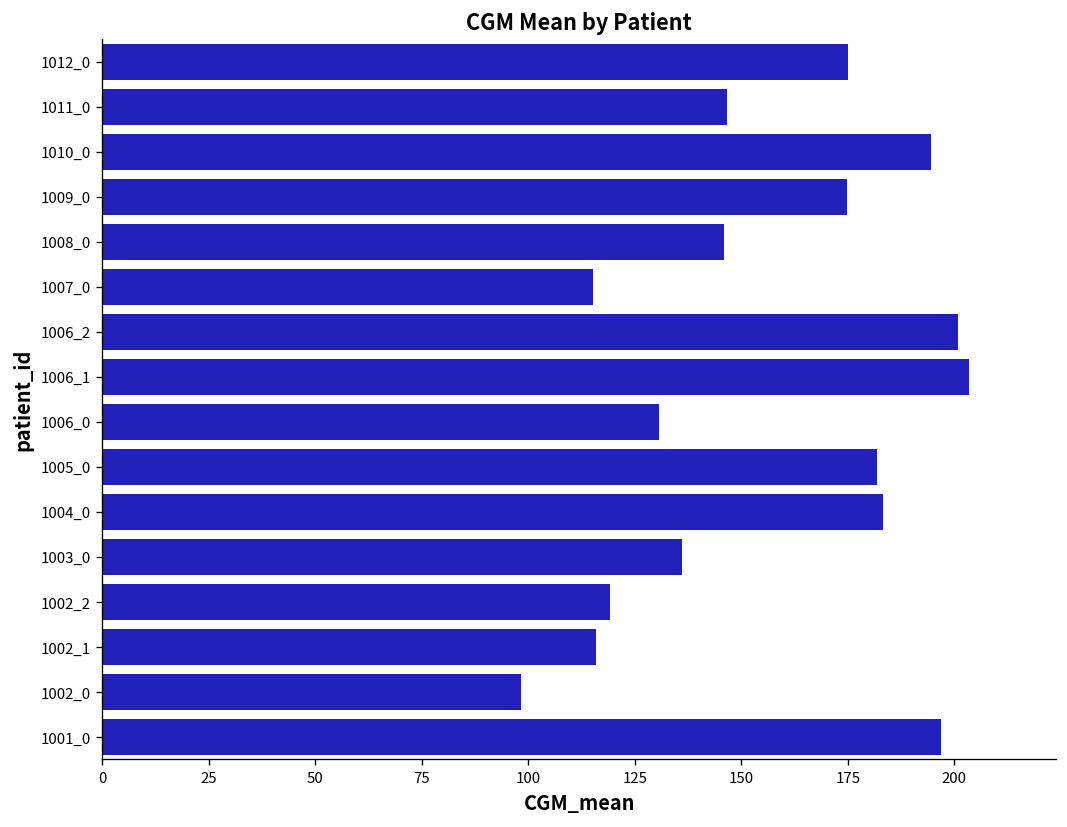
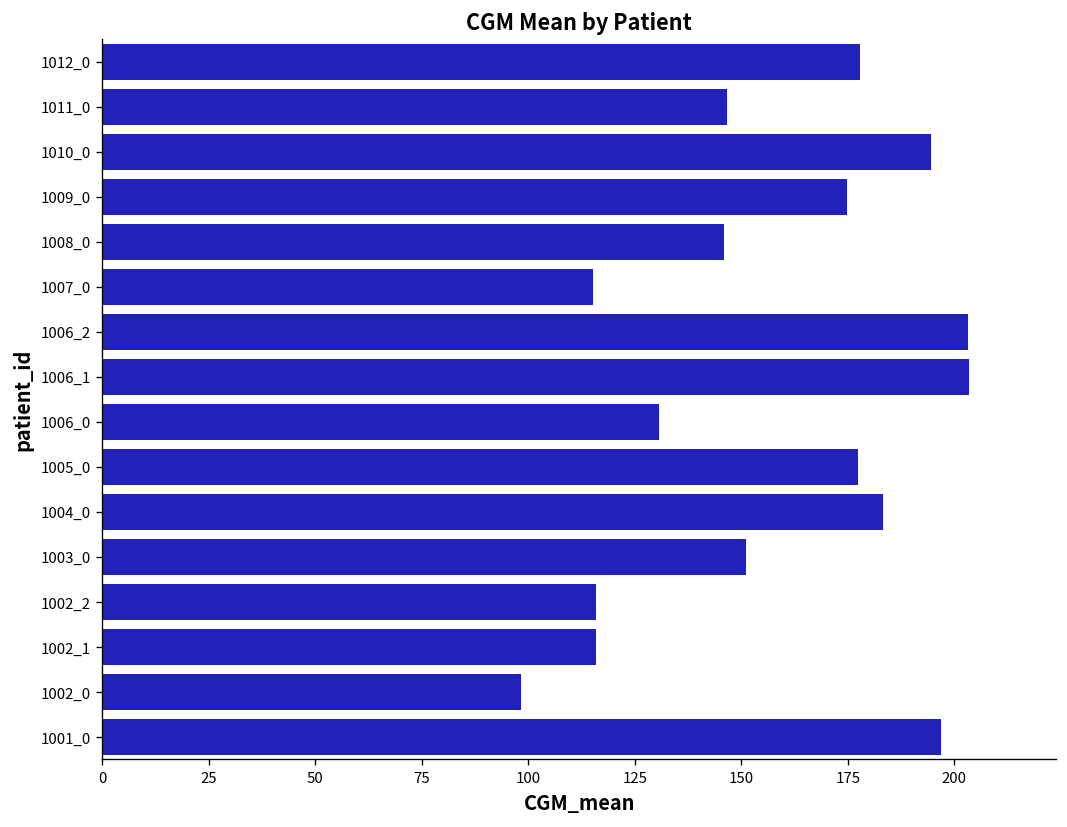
  {
-   "1012_0": 175,
+   "1012_0": 178,
    "1011_0": 147,
    "1010_0": 195,
    "1009_0": 175,
    "1008_0": 146,
    "1007_0": 115,
-   "1006_2": 201,
+   "1006_2": 203,
    "1006_1": 203,
    "1006_0": 131,
-   "1005_0": 182,
+   "1005_0": 177,
    "1004_0": 183,
-   "1003_0": 136,
-   "1002_2": 119,
+   "1003_0": 151,
+   "1002_2": 116,
    "1002_1": 116,
    "1002_0": 98,
    "1001_0": 197
  }
